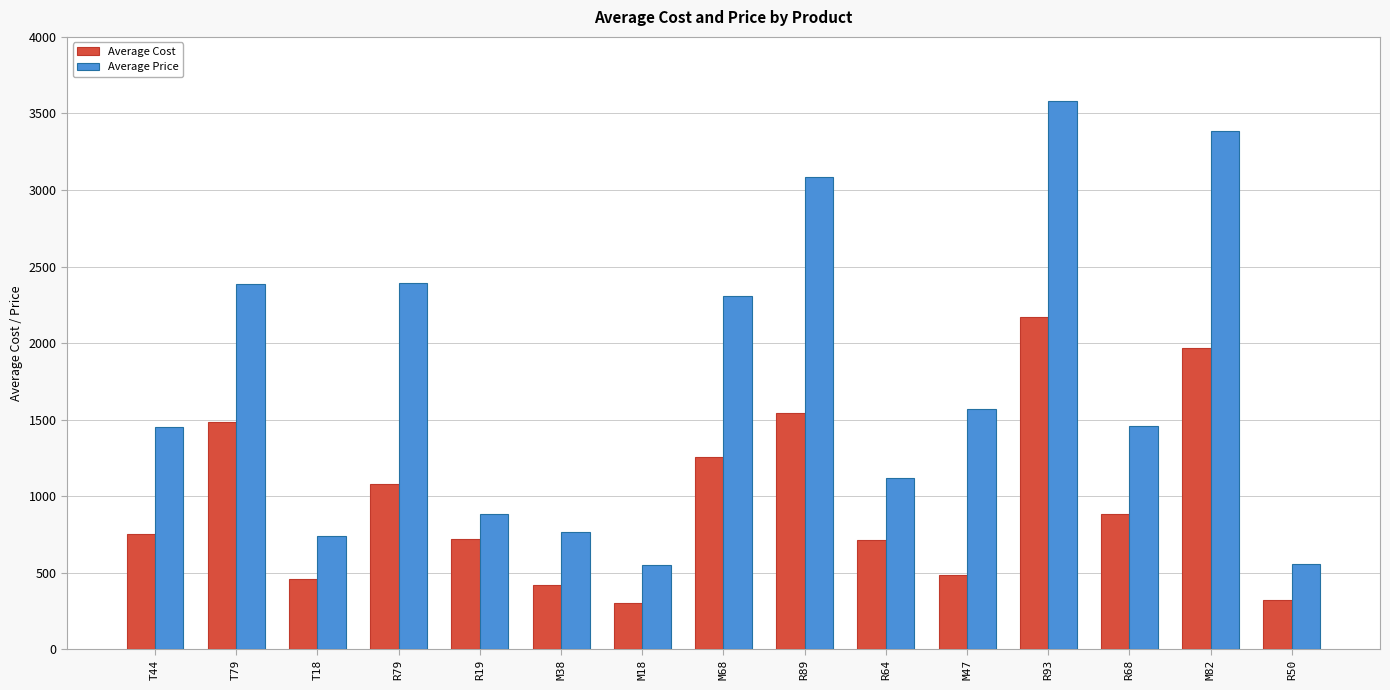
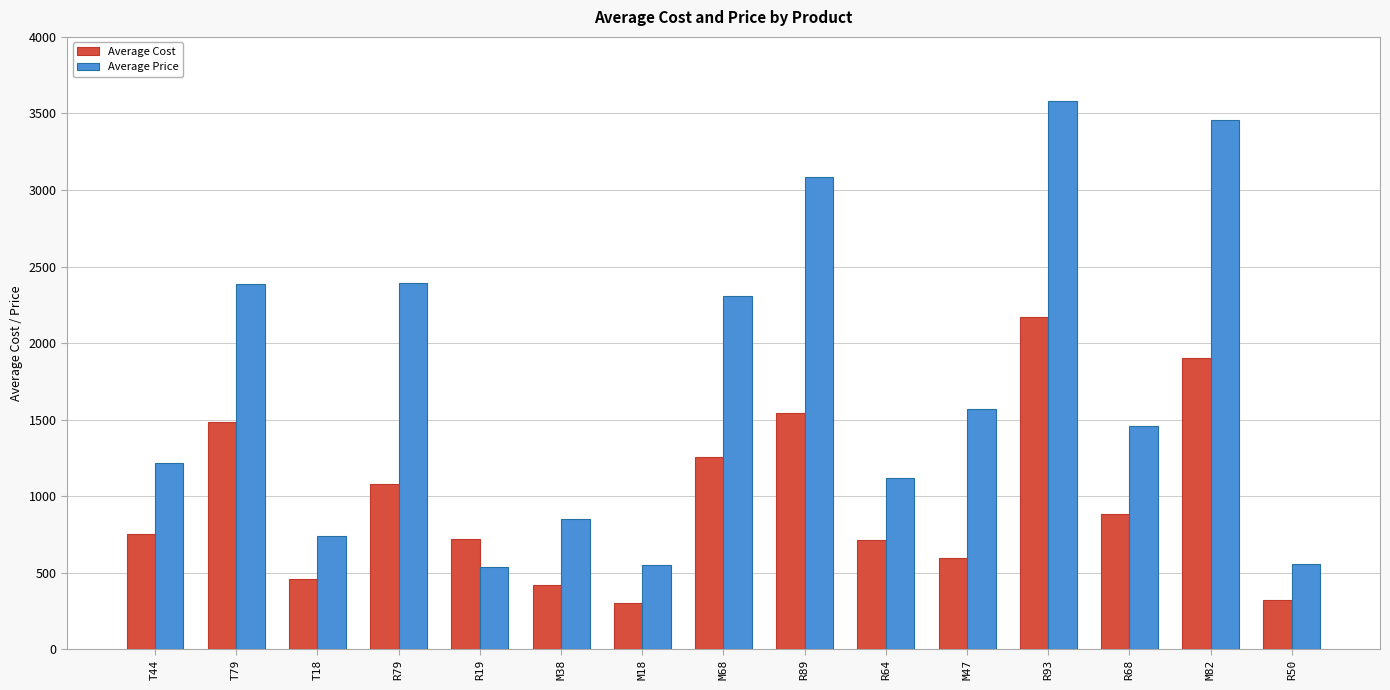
  {
    "Average Cost": {
      "T44": 760,
      "T79": 1480,
      "T18": 460,
      "R79": 1080,
      "R19": 720,
      "M38": 420,
      "M18": 300,
      "M68": 1260,
      "R89": 1540,
      "R64": 710,
-     "M47": 490,
+     "M47": 600,
      "R93": 2170,
      "R68": 880,
-     "M82": 1960,
+     "M82": 1910,
      "R50": 320
    },
    "Average Price": {
-     "T44": 1450,
+     "T44": 1210,
      "T79": 2380,
      "T18": 740,
      "R79": 2390,
-     "R19": 880,
-     "M38": 770,
+     "R19": 540,
+     "M38": 850,
      "M18": 550,
      "M68": 2310,
      "R89": 3080,
      "R64": 1120,
      "M47": 1570,
      "R93": 3580,
      "R68": 1460,
-     "M82": 3390,
+     "M82": 3460,
      "R50": 560
    }
  }
